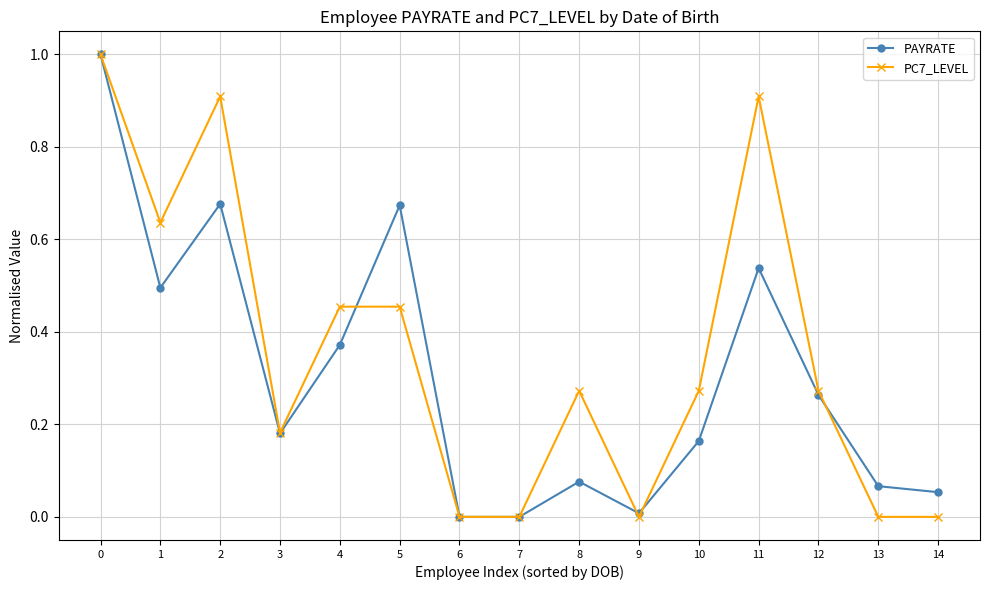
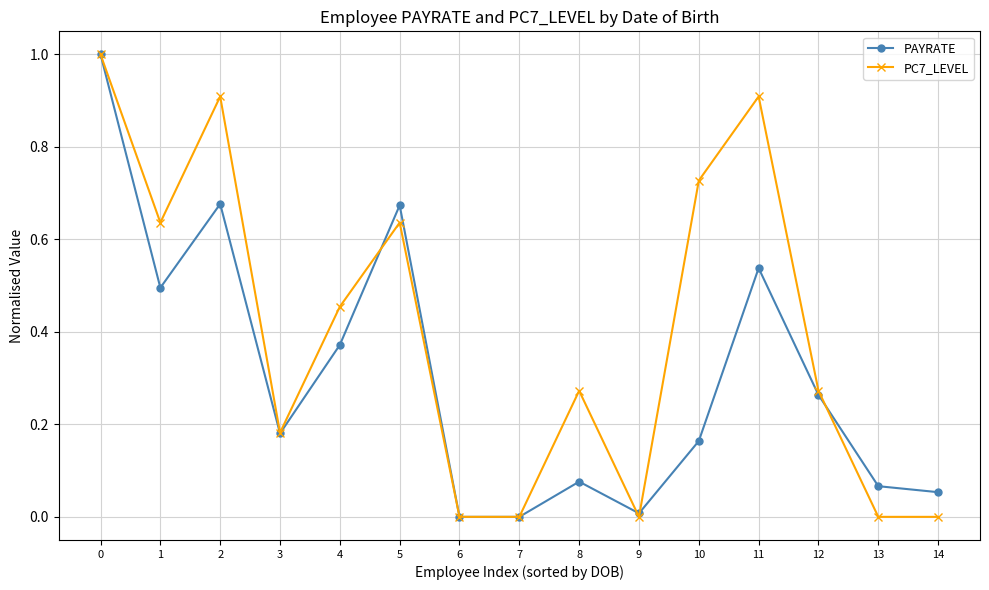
  {
    "PAYRATE": {
      "1": 0.50,
      "2": 0.68,
      "4": 0.37,
      "5": 0.67,
      "8": 0.08,
      "9": 0.01,
      "10": 0.16,
      "11": 0.54,
      "12": 0.26,
      "13": 0.07,
      "14": 0.05
    },
    "PC7_LEVEL": {
      "1": 0.64,
      "2": 0.91,
      "4": 0.45,
-     "5": 0.45,
+     "5": 0.64,
      "8": 0.27,
      "9": 0.00,
-     "10": 0.27,
+     "10": 0.73,
      "11": 0.91,
      "12": 0.27,
      "13": 0.00,
      "14": 0.00
    }
  }
